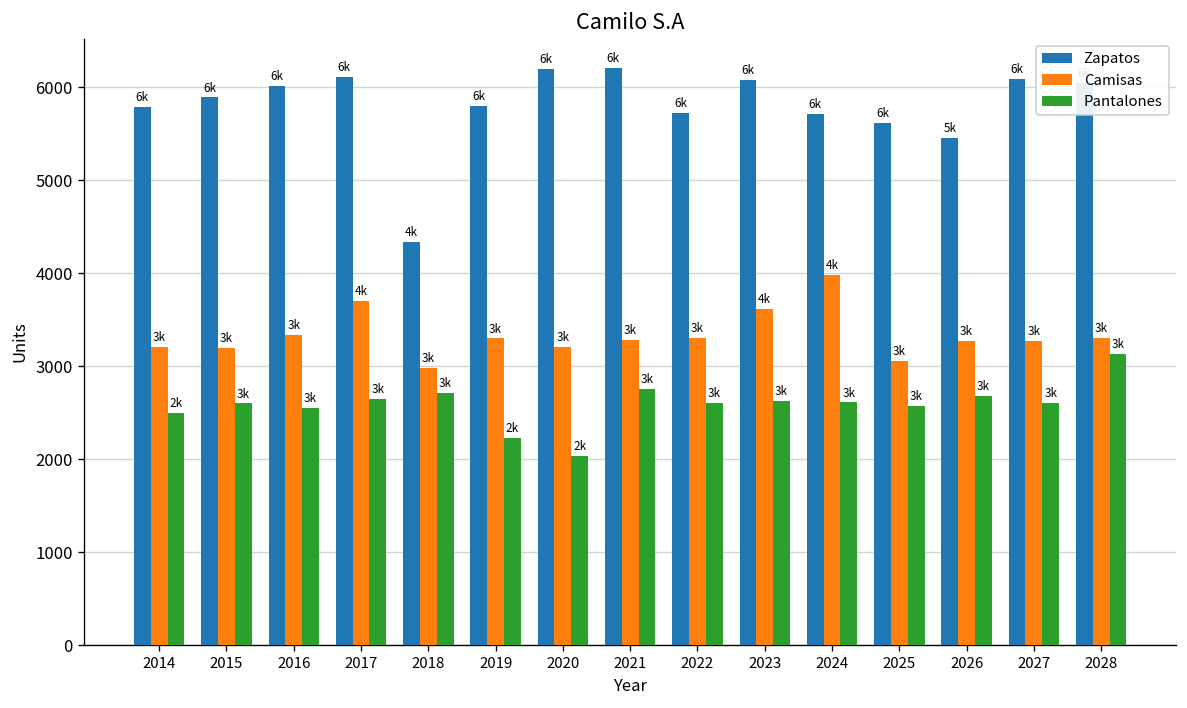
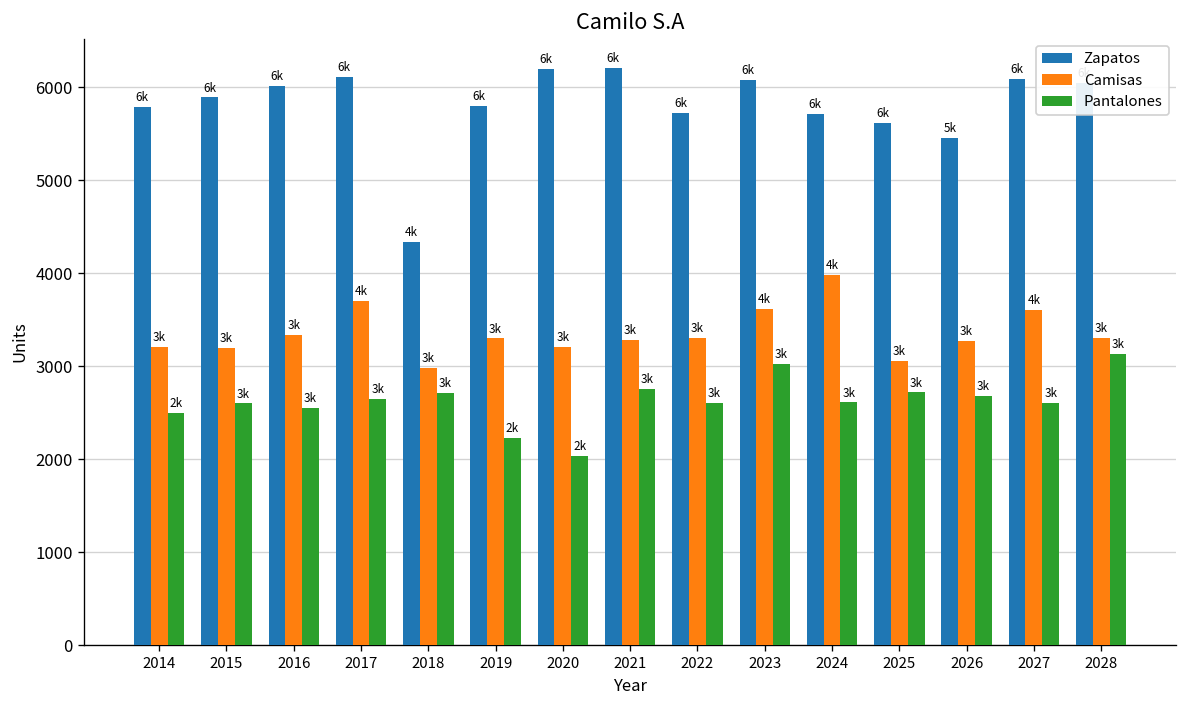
  {
    "Zapatos": {
      "2014": "6k",
      "2015": "6k",
      "2016": "6k",
      "2017": "6k",
      "2018": "4k",
      "2019": "6k",
      "2020": "6k",
      "2021": "6k",
      "2022": "6k",
      "2023": "6k",
      "2024": "6k",
      "2025": "6k",
      "2026": "5k",
      "2027": "6k"
    },
    "Camisas": {
      "2014": "3k",
      "2015": "3k",
      "2016": "3k",
      "2017": "4k",
      "2018": "3k",
      "2019": "3k",
      "2020": "3k",
      "2021": "3k",
      "2022": "3k",
      "2023": "4k",
      "2024": "4k",
      "2025": "3k",
      "2026": "3k",
-     "2027": "3k",
+     "2027": "4k",
      "2028": "3k"
    },
    "Pantalones": {
-     "2023": "2600",
-     "2025": "2600"
+     "2023": "3000",
+     "2025": "2700"
    }
  }
